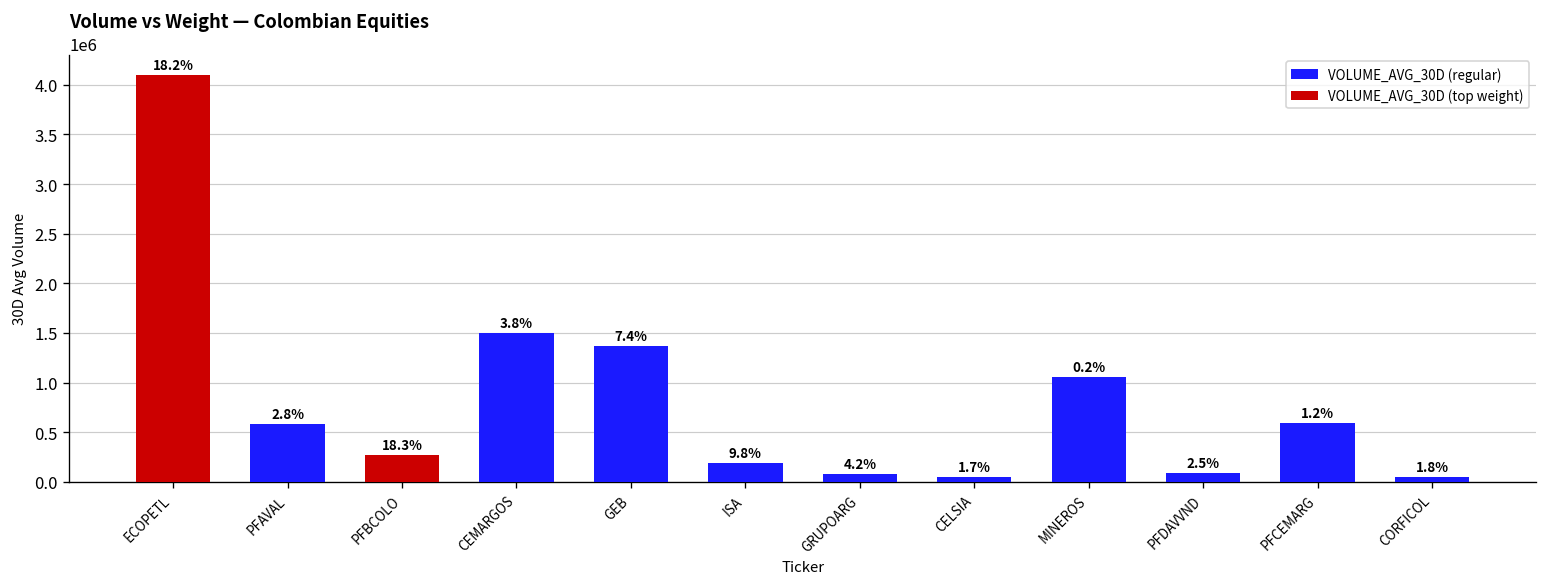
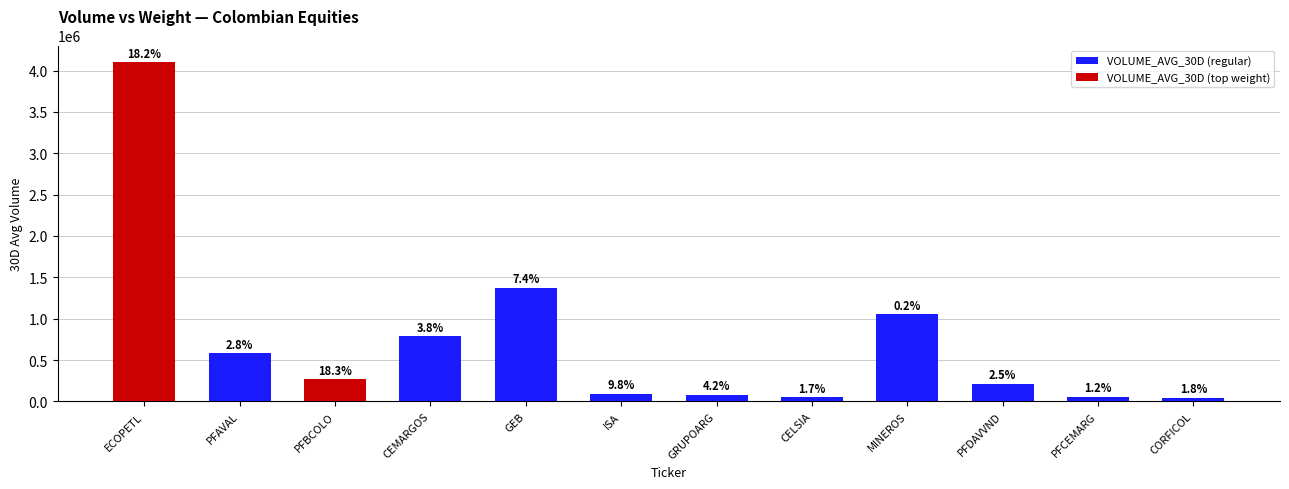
  {
-   "CEMARGOS": 1500000,
-   "ISA": 200000,
-   "PFDAVVND": 100000,
-   "PFCEMARG": 600000
+   "CEMARGOS": 800000,
+   "ISA": 100000,
+   "PFDAVVND": 200000,
+   "PFCEMARG": 100000
  }
